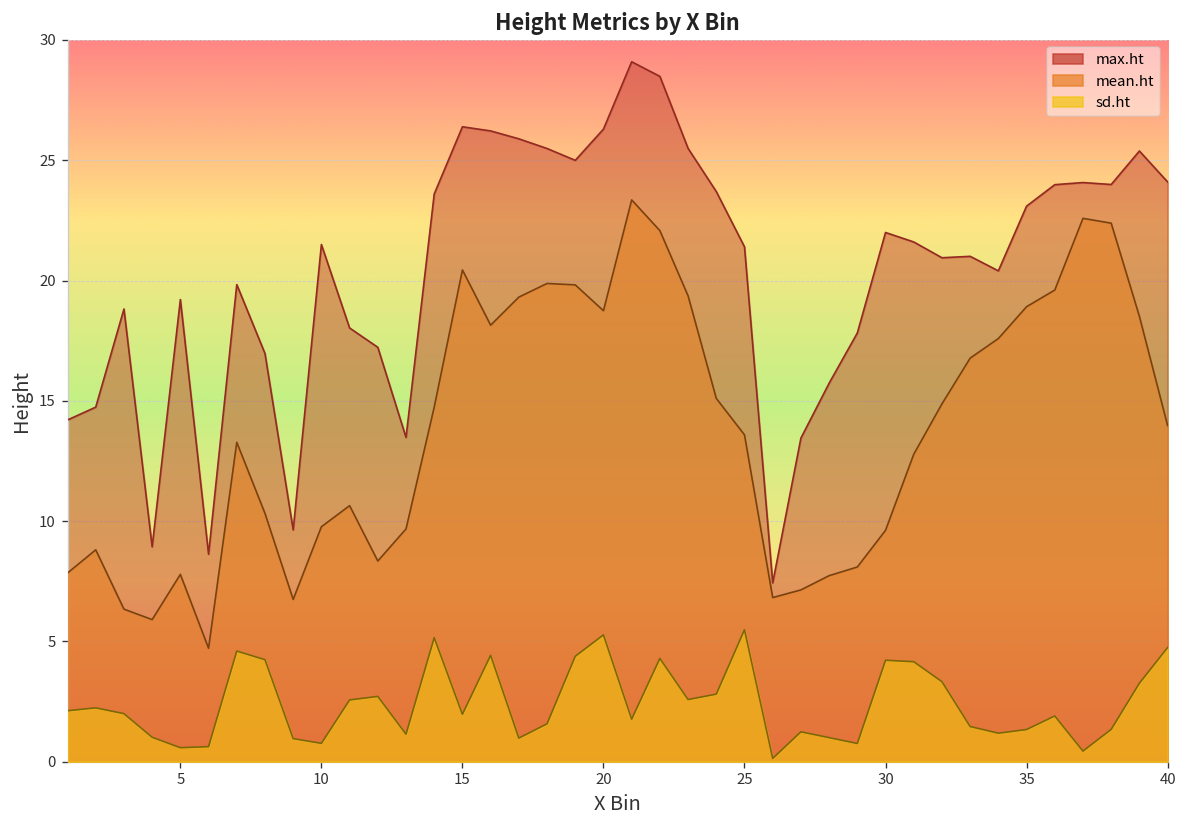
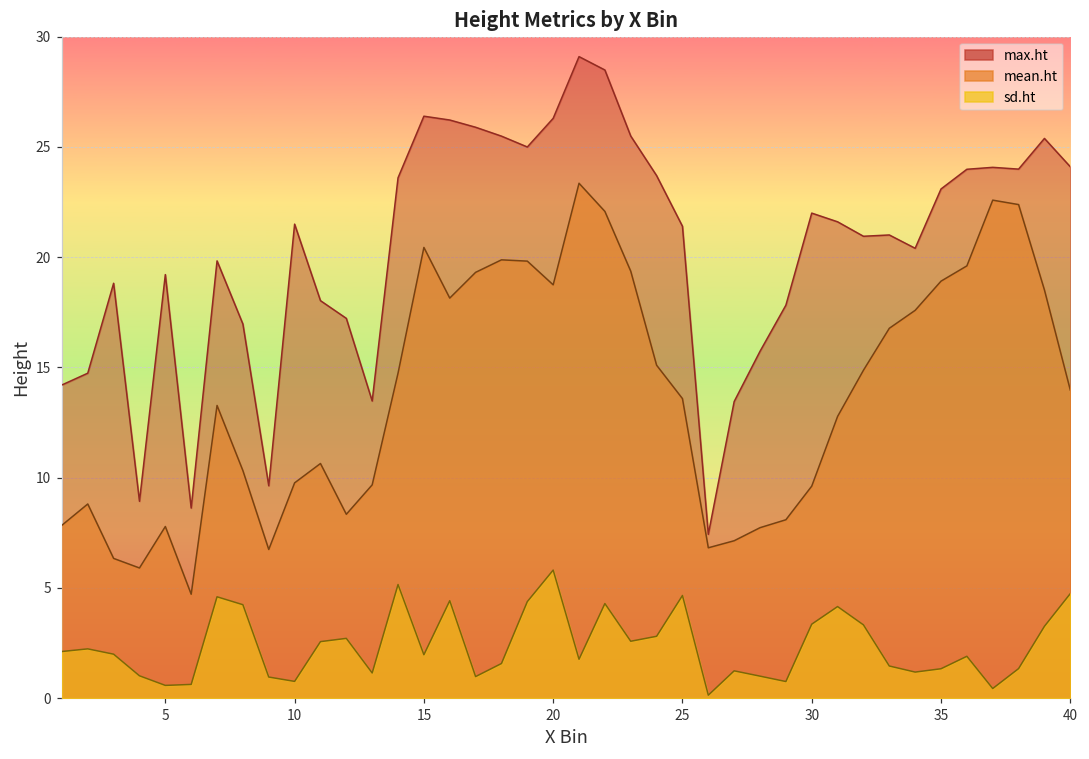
  {
    "sd.ht": {
      "5": 0.6,
      "10": 0.8,
      "15": 2.0,
-     "20": 5.3,
-     "25": 5.5,
-     "30": 4.2,
+     "20": 5.8,
+     "25": 4.7,
+     "30": 3.4,
      "35": 1.3,
      "40": 4.7
    }
  }
